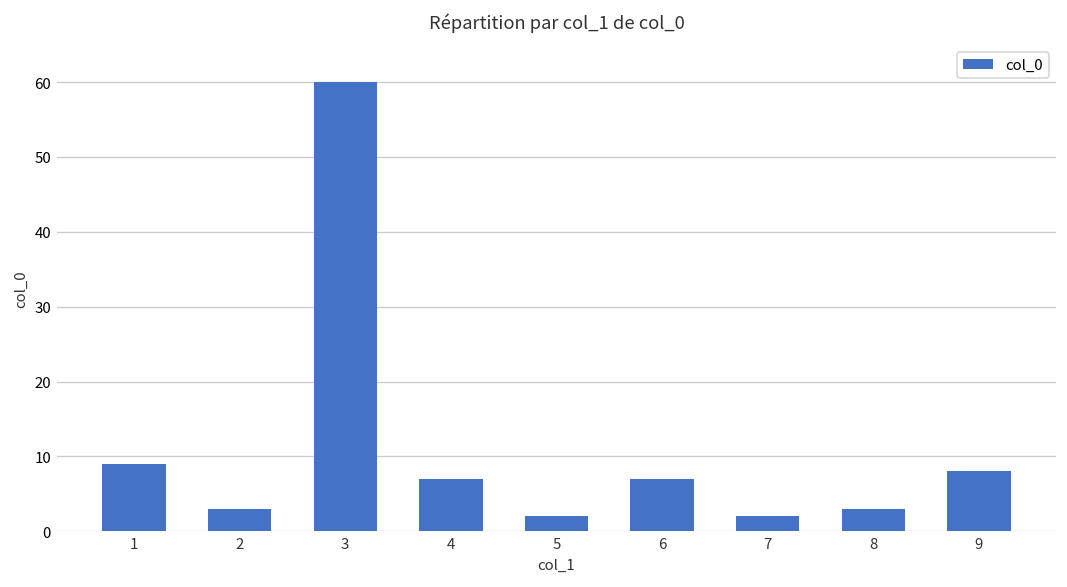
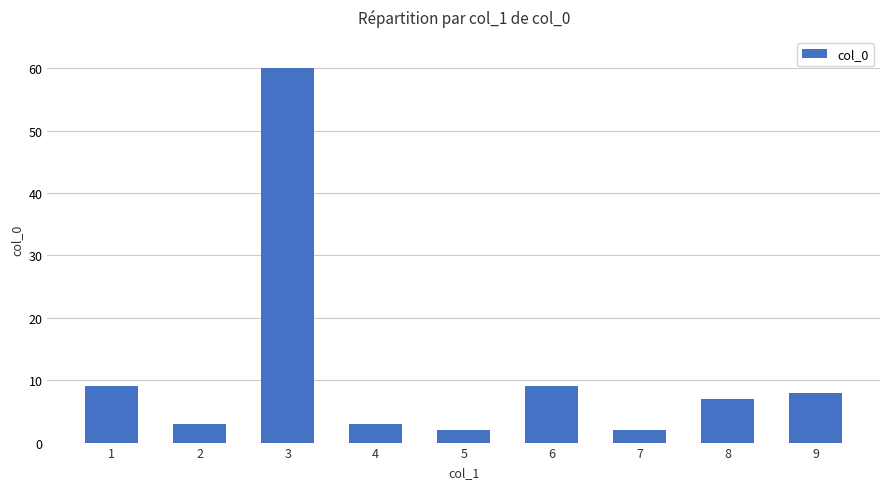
  {
    "1": 9,
    "2": 3,
    "3": 60,
-   "4": 7,
+   "4": 3,
    "5": 2,
-   "6": 7,
+   "6": 9,
    "7": 2,
-   "8": 3,
+   "8": 7,
    "9": 8
  }
